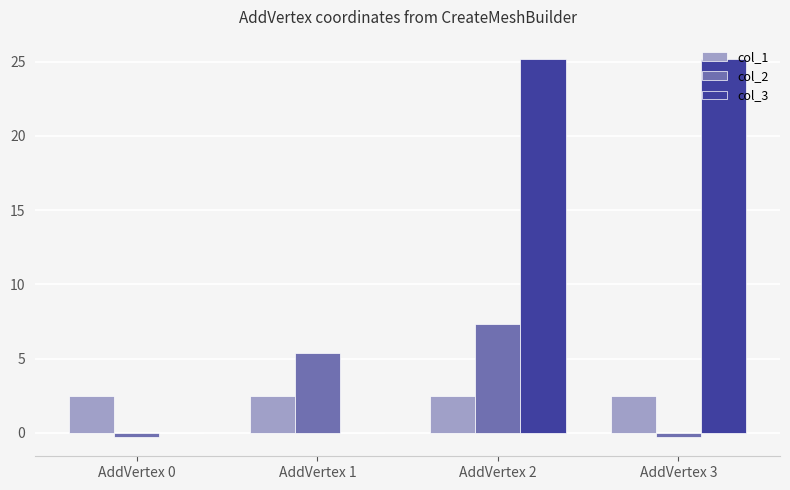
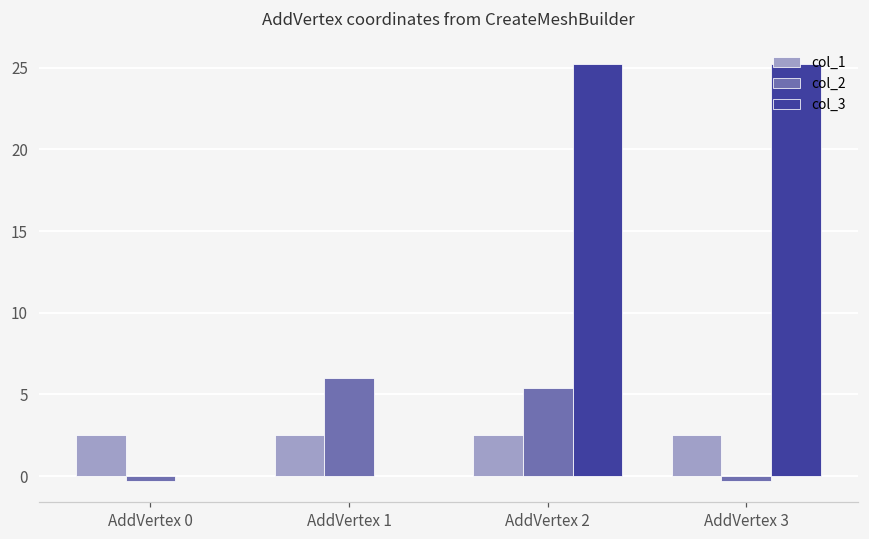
  {
    "col_1": {
      "AddVertex 0": 2.5,
      "AddVertex 1": 2.5,
      "AddVertex 2": 2.5,
      "AddVertex 3": 2.5
    },
    "col_2": {
      "AddVertex 0": -0.3,
-     "AddVertex 1": 5.4,
-     "AddVertex 2": 7.3,
+     "AddVertex 1": 6.0,
+     "AddVertex 2": 5.4,
      "AddVertex 3": -0.3
    },
    "col_3": {
      "AddVertex 0": 0.0,
      "AddVertex 1": 0.0,
      "AddVertex 2": 25.2,
      "AddVertex 3": 25.2
    }
  }
